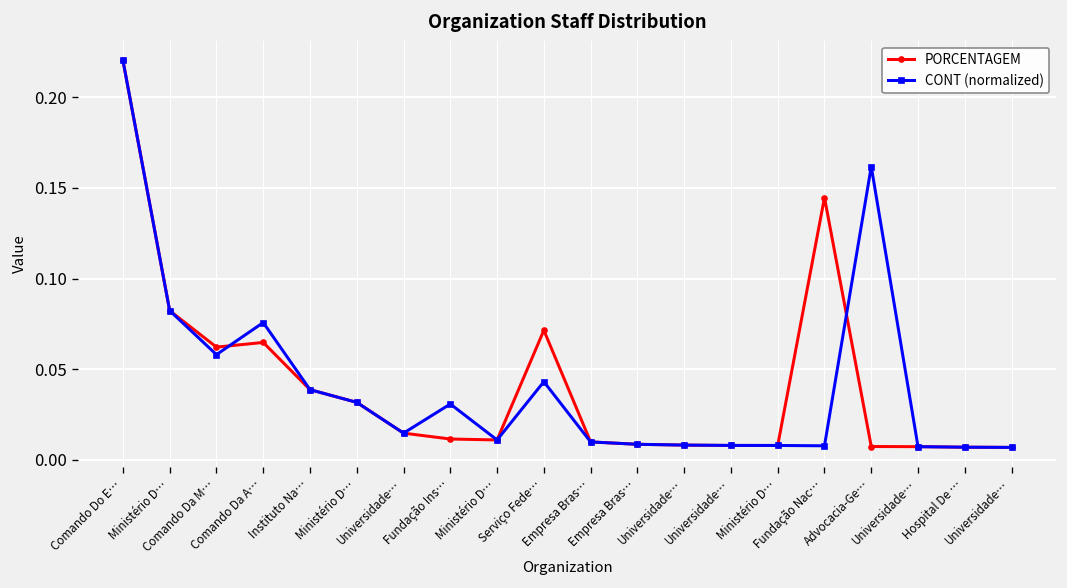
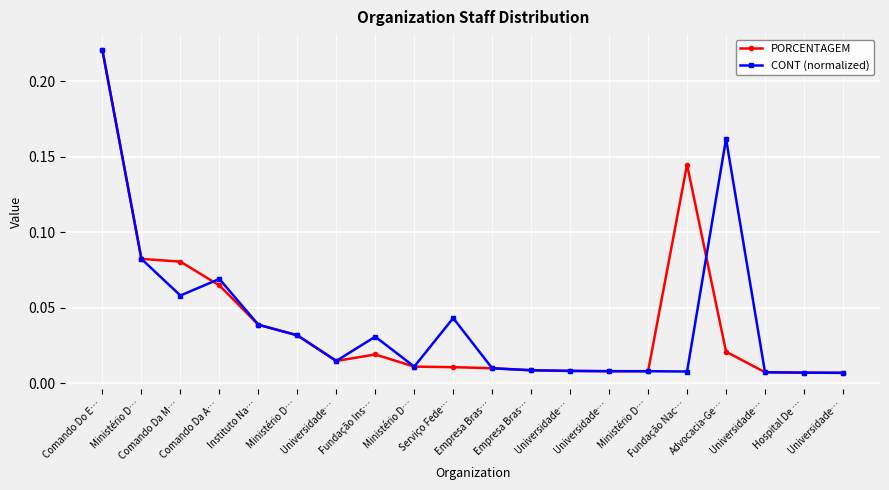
  {
    "PORCENTAGEM": {
-     "Comando Da M…": 0.062,
+     "Comando Da M…": 0.080,
      "Comando Da A…": 0.065,
-     "Fundação Ins…": 0.011,
-     "Serviço Fede…": 0.071,
+     "Fundação Ins…": 0.019,
+     "Serviço Fede…": 0.011,
      "Fundação Nac…": 0.145,
-     "Advocacia-Ge…": 0.007
+     "Advocacia-Ge…": 0.021
    },
    "CONT (normalized)": {
      "Comando Da M…": 0.058,
-     "Comando Da A…": 0.076,
+     "Comando Da A…": 0.069,
      "Fundação Ins…": 0.031,
      "Serviço Fede…": 0.043,
      "Fundação Nac…": 0.008,
      "Advocacia-Ge…": 0.162
    }
  }
